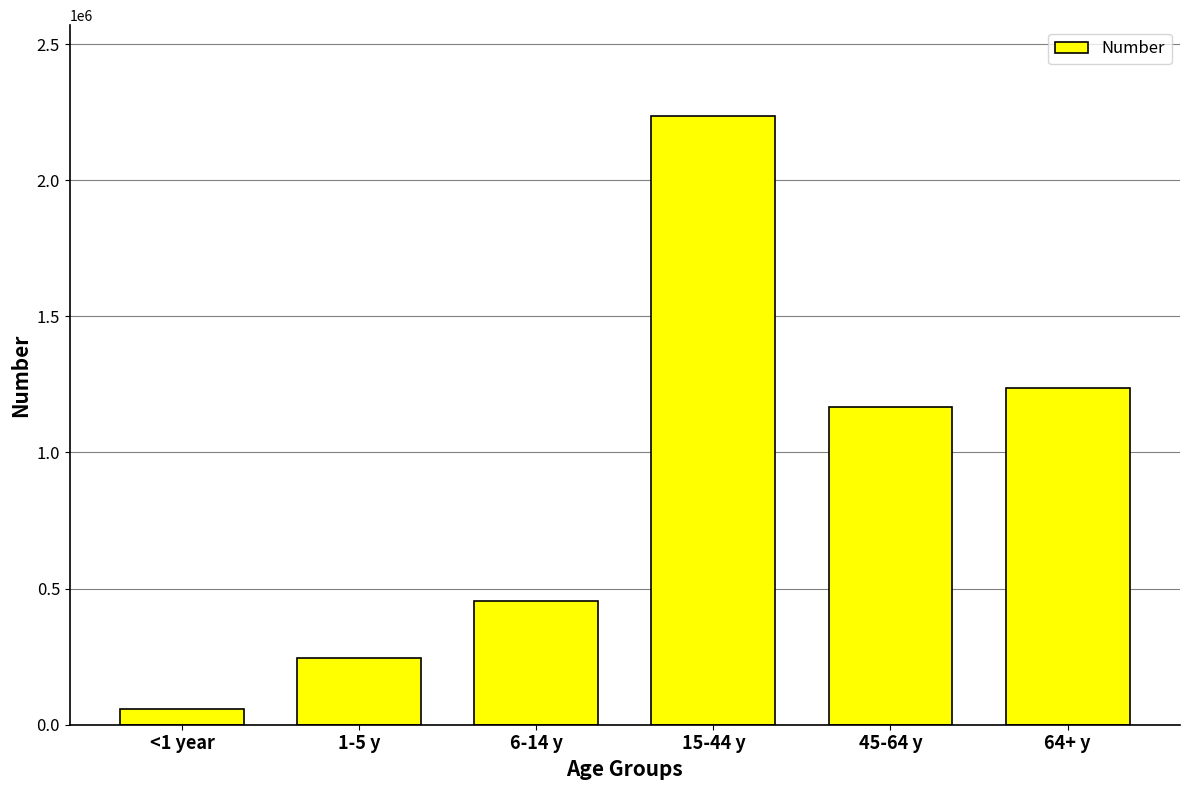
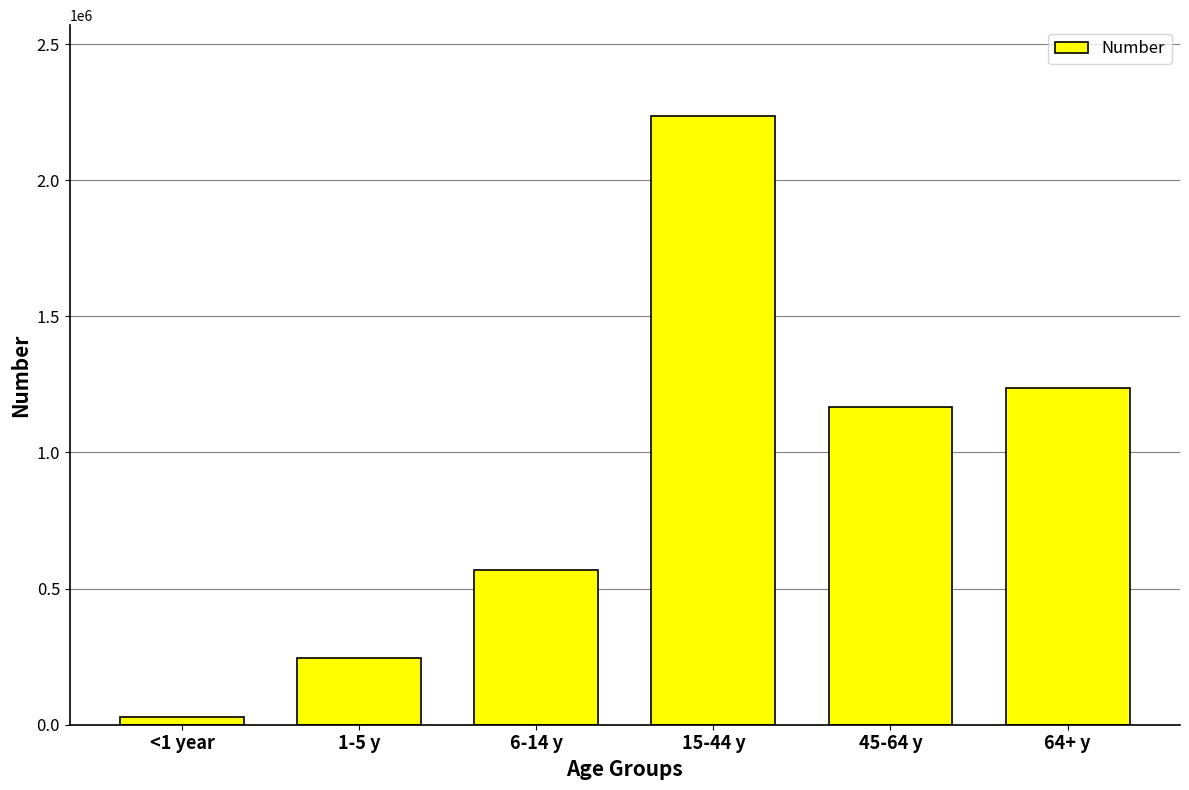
  {
-   "<1 year": 60000,
+   "<1 year": 30000,
    "1-5 y": 250000,
-   "6-14 y": 460000,
+   "6-14 y": 570000,
    "15-44 y": 2230000,
    "45-64 y": 1170000,
    "64+ y": 1240000
  }
